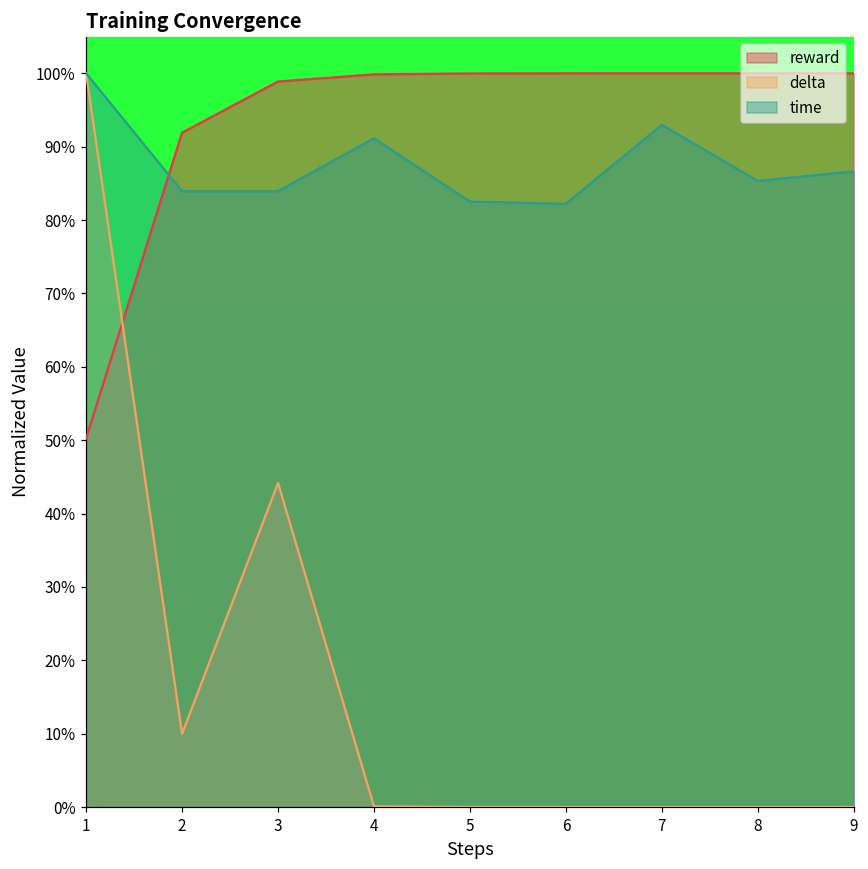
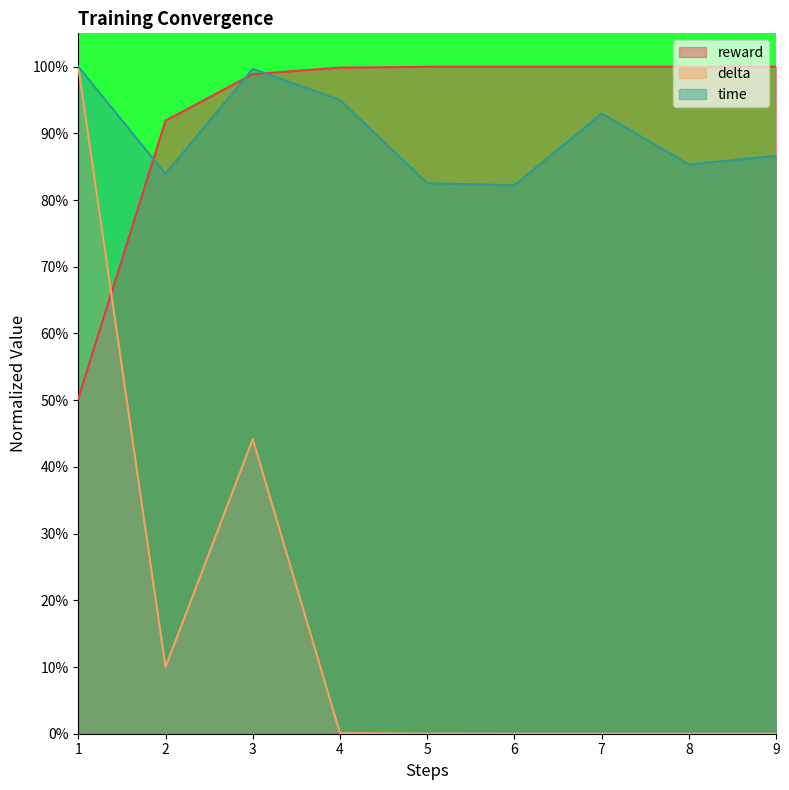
  {
    "reward": {
      "1": "50%",
      "2": "92%",
      "3": "99%",
      "4": "100%",
      "5": "100%",
      "6": "100%",
      "7": "100%",
      "9": "100%"
    },
    "delta": {
      "2": "10%",
      "3": "44%",
      "4": "0%",
      "5": "0%",
      "6": "0%",
      "7": "0%",
      "8": "0%",
      "9": "0%"
    },
    "time": {
      "2": "84%",
-     "3": "84%",
-     "4": "91%",
+     "3": "100%",
+     "4": "95%",
      "5": "83%",
      "6": "82%",
      "7": "93%",
      "8": "85%",
      "9": "87%"
    }
  }
